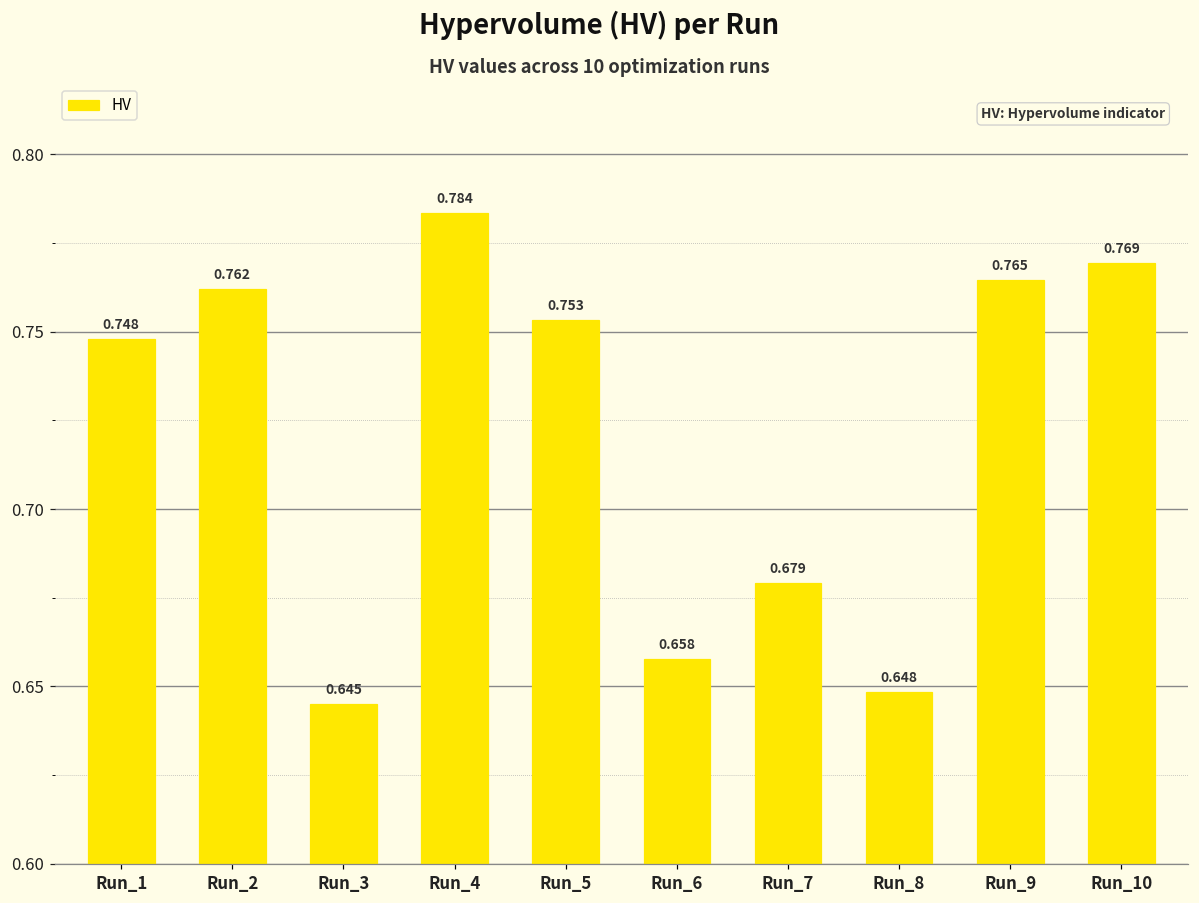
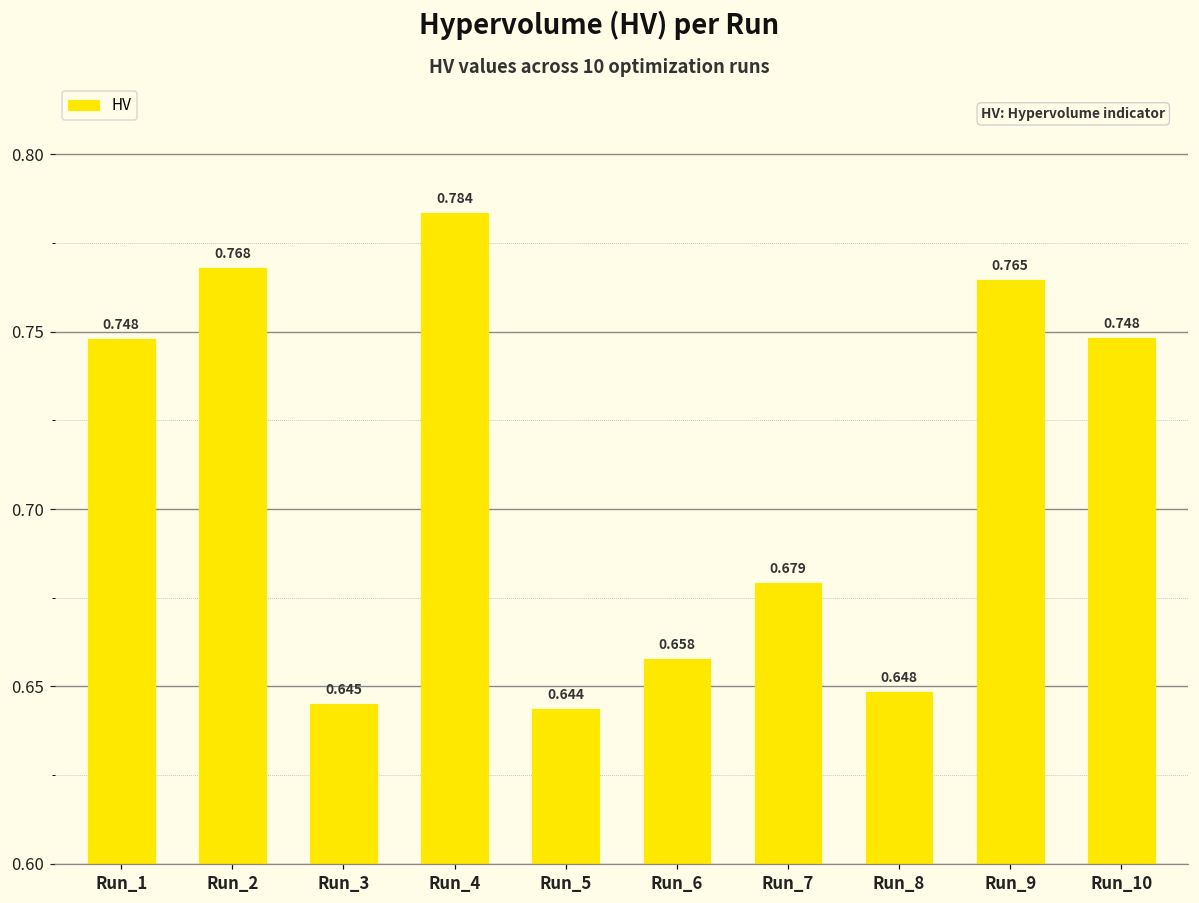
  {
    "Run_1": 0.748,
-   "Run_2": 0.762,
+   "Run_2": 0.768,
    "Run_3": 0.645,
    "Run_4": 0.784,
-   "Run_5": 0.753,
+   "Run_5": 0.644,
    "Run_6": 0.658,
    "Run_7": 0.679,
    "Run_8": 0.648,
    "Run_9": 0.765,
-   "Run_10": 0.769
+   "Run_10": 0.748
  }
